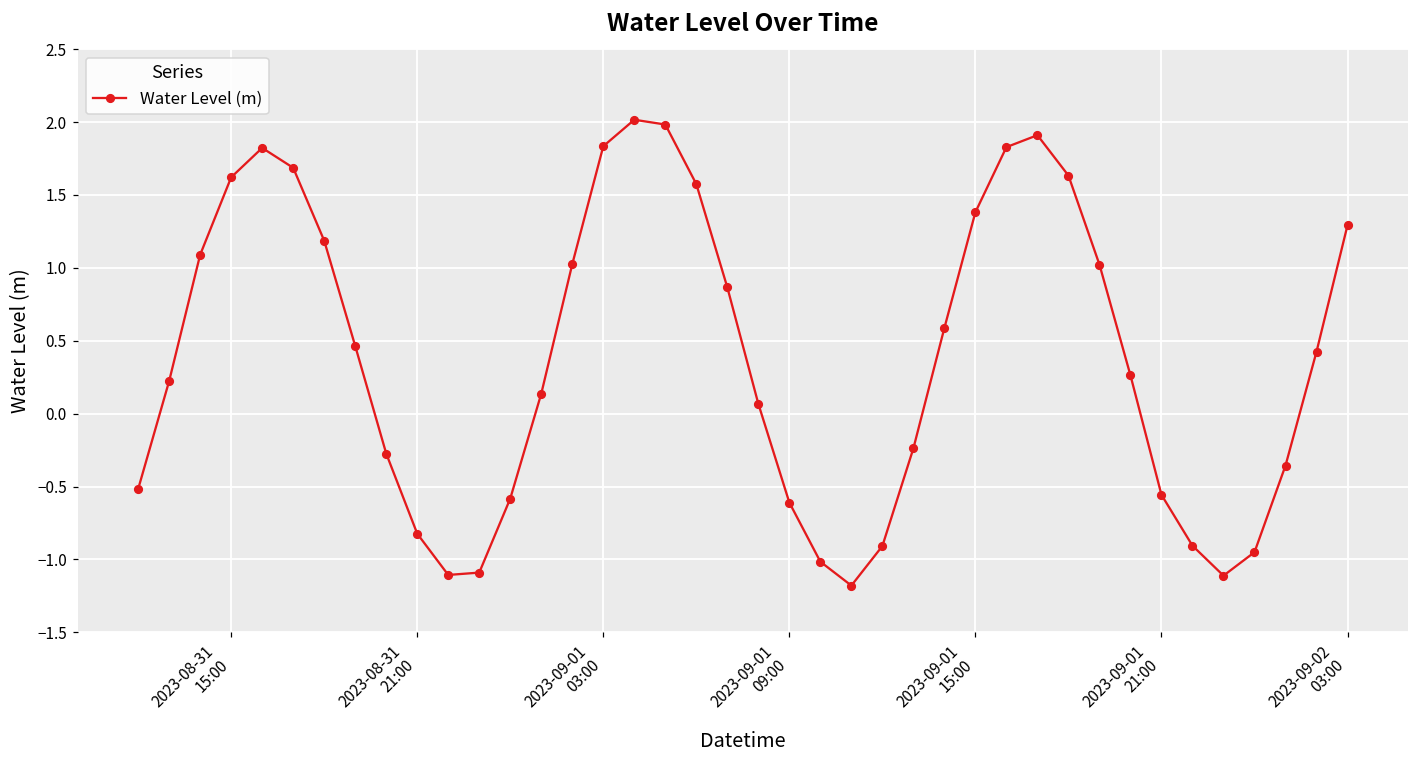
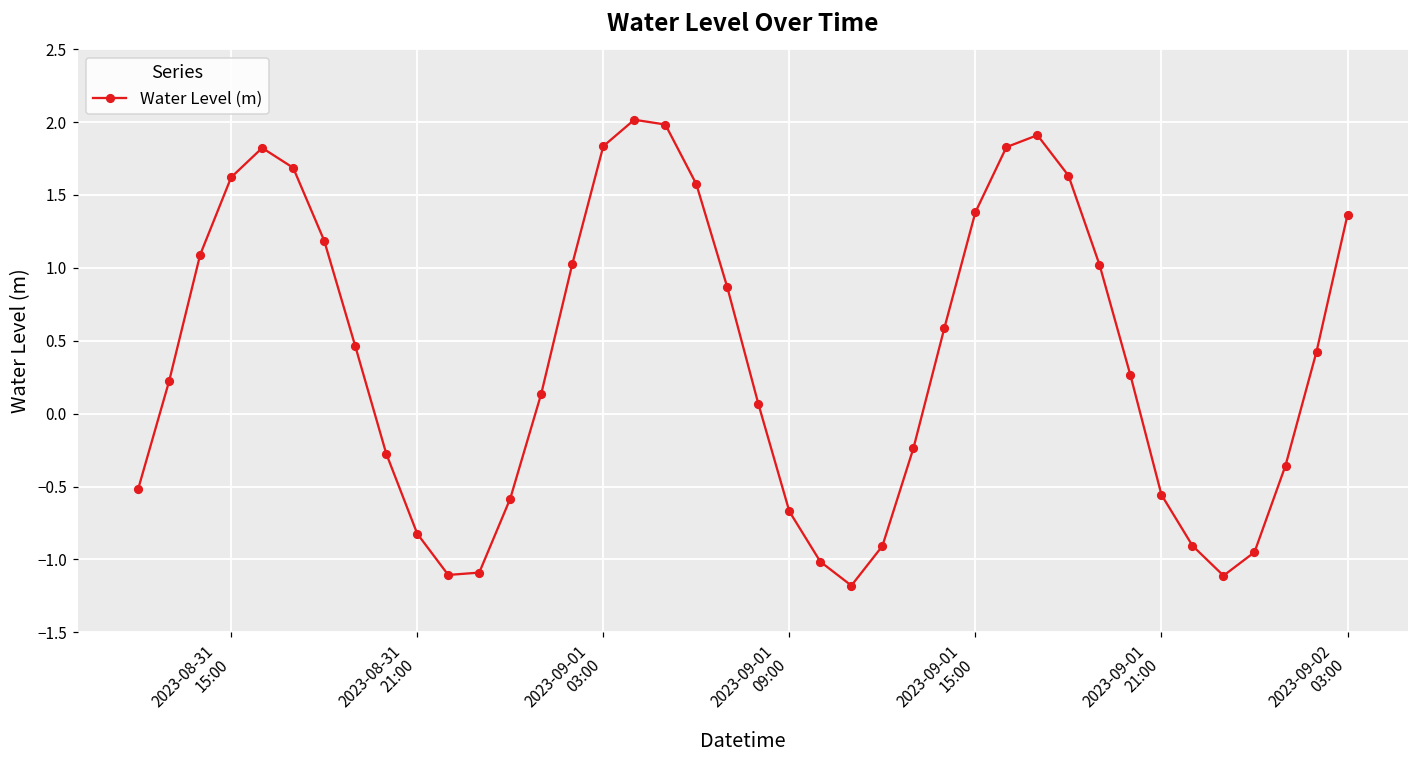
  {
    "2023-08-31 15:00": 1.62,
    "2023-08-31 21:00": -0.82,
    "2023-09-01 03:00": 1.83,
-   "2023-09-01 09:00": -0.61,
+   "2023-09-01 09:00": -0.67,
    "2023-09-01 15:00": 1.38,
    "2023-09-01 21:00": -0.56,
-   "2023-09-02 03:00": 1.29
+   "2023-09-02 03:00": 1.36
  }
